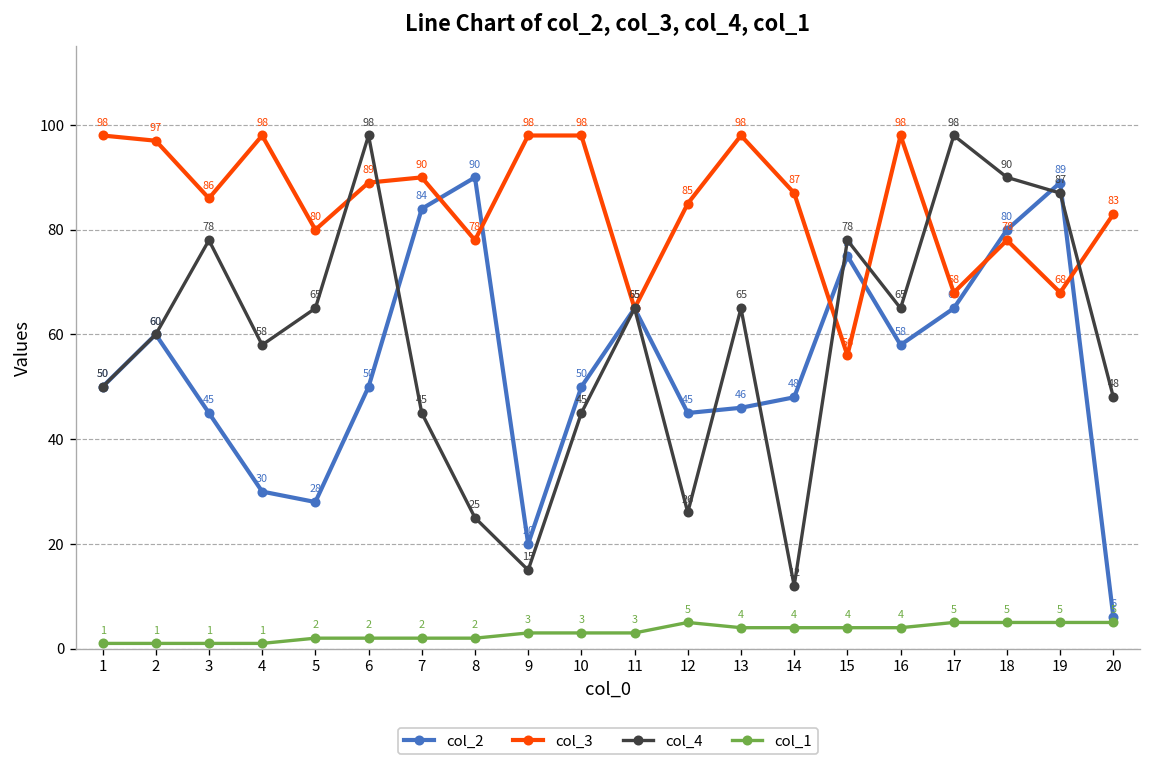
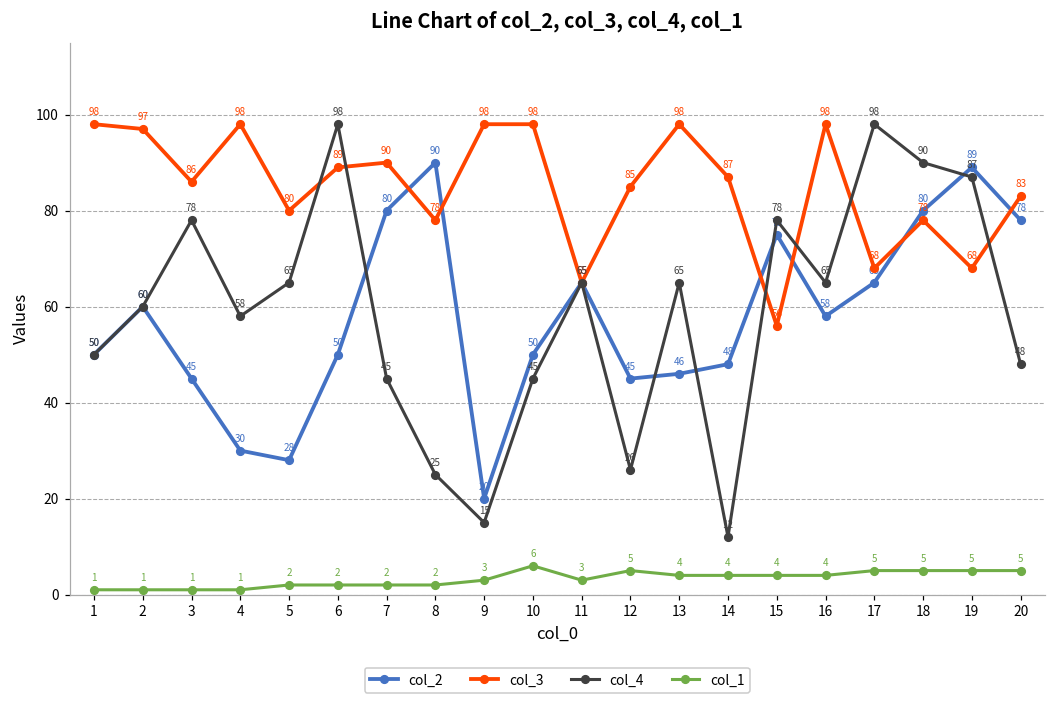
  {
    "col_2": {
      "3": 45,
      "4": 30,
      "5": 28,
      "6": 50,
-     "7": 84,
+     "7": 80,
      "8": 90,
      "10": 50,
      "12": 45,
      "13": 46,
      "14": 48,
      "16": 58,
      "18": 80,
      "19": 89,
-     "20": 6
+     "20": 78
    },
    "col_3": {
      "1": 98,
      "2": 97,
      "3": 86,
      "4": 98,
      "5": 80,
      "6": 89,
      "7": 90,
      "8": 78,
      "9": 98,
      "10": 98,
      "12": 85,
      "13": 98,
      "14": 87,
      "16": 98,
      "17": 68,
      "19": 68,
      "20": 83
    },
    "col_4": {
      "3": 78,
      "4": 58,
      "5": 65,
      "6": 98,
      "7": 45,
      "8": 25,
      "9": 15,
      "10": 45,
      "12": 26,
      "13": 65,
      "14": 12,
      "15": 78,
      "16": 65,
      "17": 98,
      "18": 90,
      "20": 48
    },
    "col_1": {
      "1": 1,
      "2": 1,
      "3": 1,
      "4": 1,
      "5": 2,
      "6": 2,
      "7": 2,
      "8": 2,
      "9": 3,
-     "10": 3,
+     "10": 6,
      "11": 3,
      "12": 5,
      "13": 4,
      "14": 4,
      "15": 4,
      "16": 4,
      "17": 5,
      "18": 5,
      "19": 5
    }
  }
